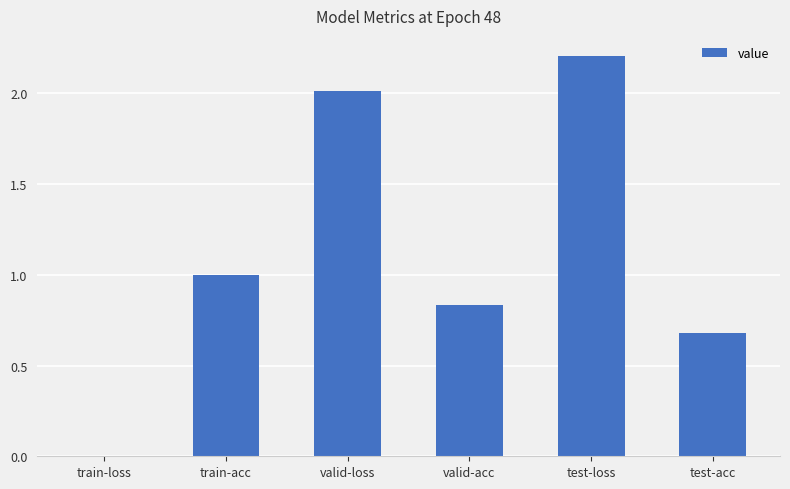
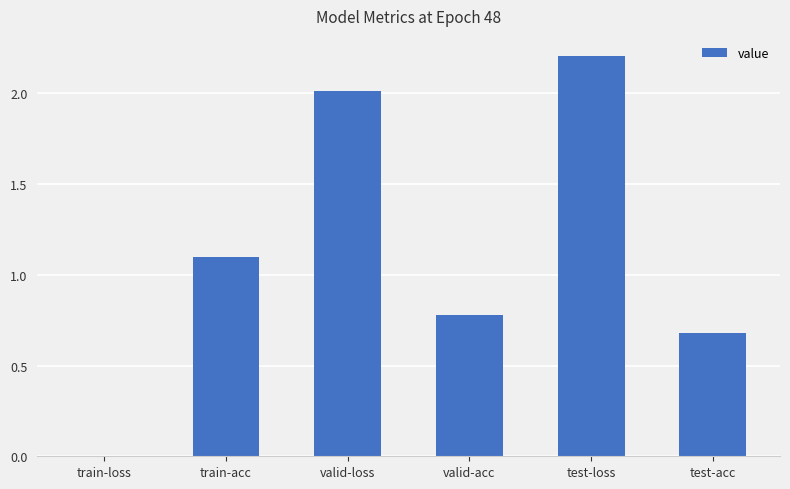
  {
-   "train-acc": 1.0,
+   "train-acc": 1.1,
    "valid-loss": 2.01,
-   "valid-acc": 0.83,
+   "valid-acc": 0.78,
    "test-loss": 2.21,
    "test-acc": 0.68
  }
